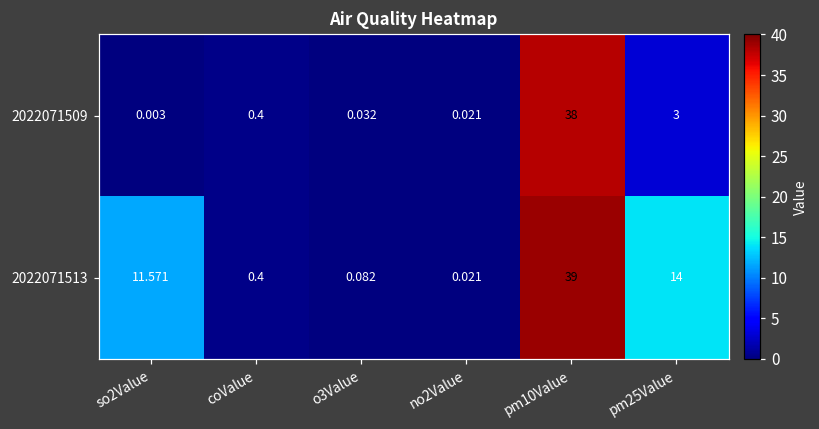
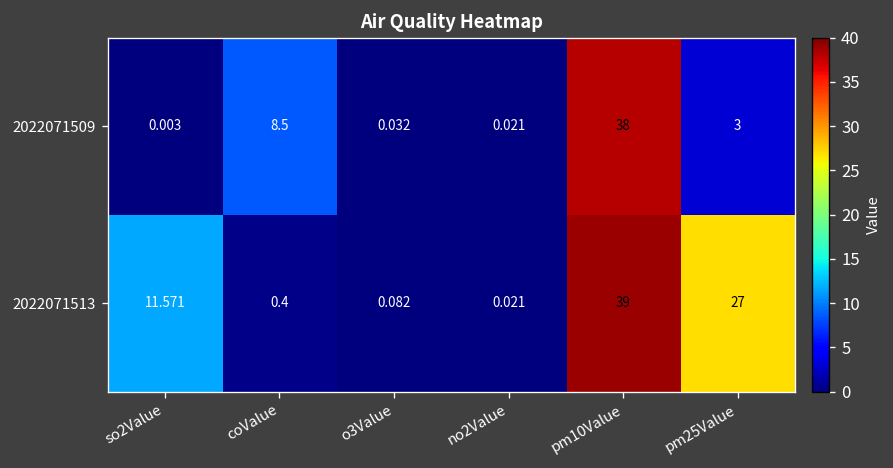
  {
    "2022071509": {
      "so2Value": 0.003,
-     "coValue": 0.4,
+     "coValue": 8.5,
      "o3Value": 0.032,
      "no2Value": 0.021,
      "pm10Value": 38,
      "pm25Value": 3
    },
    "2022071513": {
      "so2Value": 11.571,
      "coValue": 0.4,
      "o3Value": 0.082,
      "no2Value": 0.021,
      "pm10Value": 39,
-     "pm25Value": 14
+     "pm25Value": 27
    }
  }
